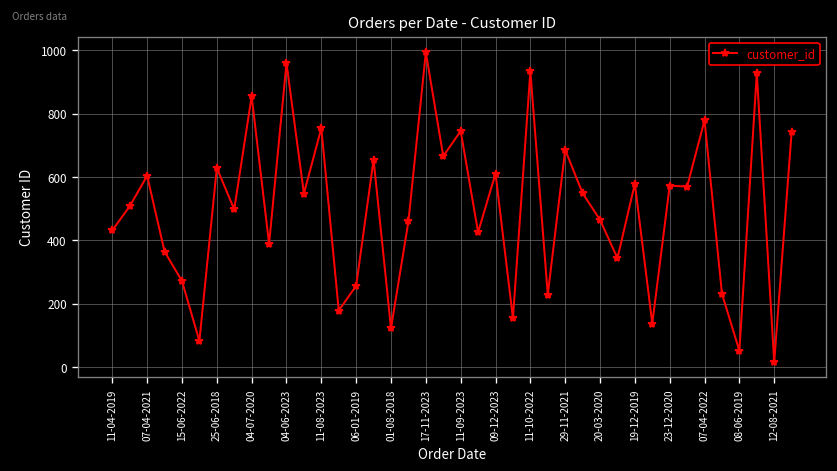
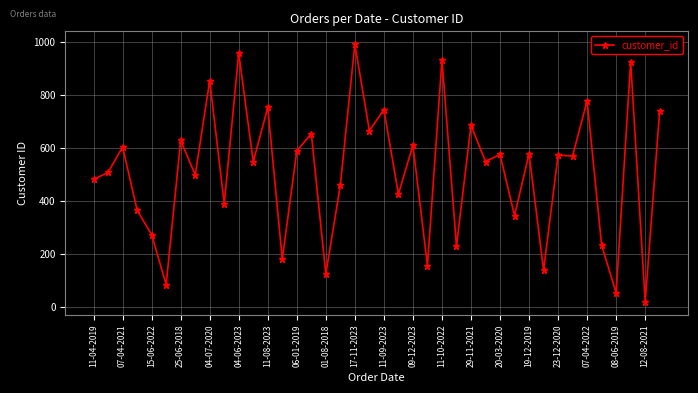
  {
-   "11-04-2019": 430,
+   "11-04-2019": 480,
    "07-04-2021": 600,
    "15-06-2022": 270,
    "25-06-2018": 630,
    "04-07-2020": 860,
    "04-06-2023": 960,
    "11-08-2023": 750,
-   "06-01-2019": 260,
+   "06-01-2019": 590,
    "01-08-2018": 120,
    "17-11-2023": 990,
    "11-09-2023": 750,
    "09-12-2023": 610,
    "11-10-2022": 930,
    "29-11-2021": 690,
-   "20-03-2020": 470,
+   "20-03-2020": 580,
    "19-12-2019": 580,
    "07-04-2022": 780,
    "08-06-2019": 50,
    "12-08-2021": 20
  }
